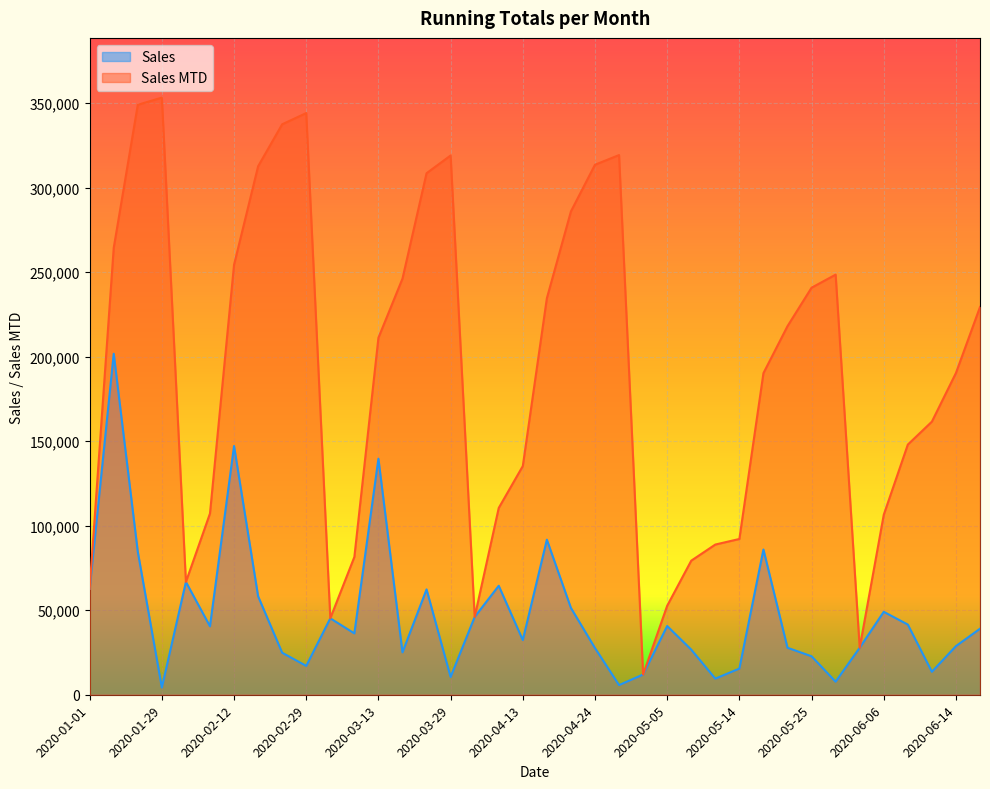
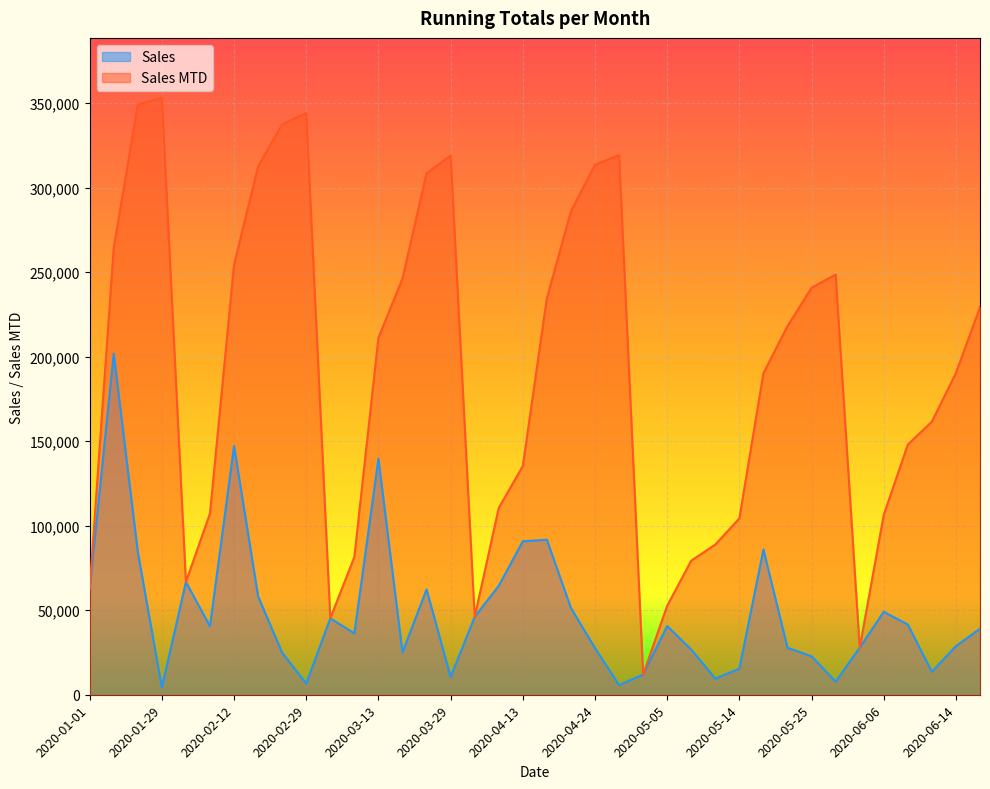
  {
    "Sales": {
      "2020-01-29": "4,000",
      "2020-02-12": "147,000",
-     "2020-02-29": "17,000",
+     "2020-02-29": "7,000",
      "2020-03-13": "140,000",
      "2020-03-29": "11,000",
-     "2020-04-13": "32,000",
+     "2020-04-13": "91,000",
      "2020-04-24": "28,000",
      "2020-05-05": "41,000",
      "2020-05-14": "15,000",
      "2020-05-25": "23,000",
      "2020-06-06": "49,000",
      "2020-06-14": "29,000"
    },
    "Sales MTD": {
      "2020-01-29": "353,000",
      "2020-02-12": "254,000",
      "2020-02-29": "344,000",
      "2020-03-13": "211,000",
      "2020-03-29": "319,000",
      "2020-04-13": "135,000",
      "2020-04-24": "313,000",
      "2020-05-05": "53,000",
-     "2020-05-14": "92,000",
+     "2020-05-14": "104,000",
      "2020-05-25": "241,000",
      "2020-06-06": "106,000",
      "2020-06-14": "190,000"
    }
  }
